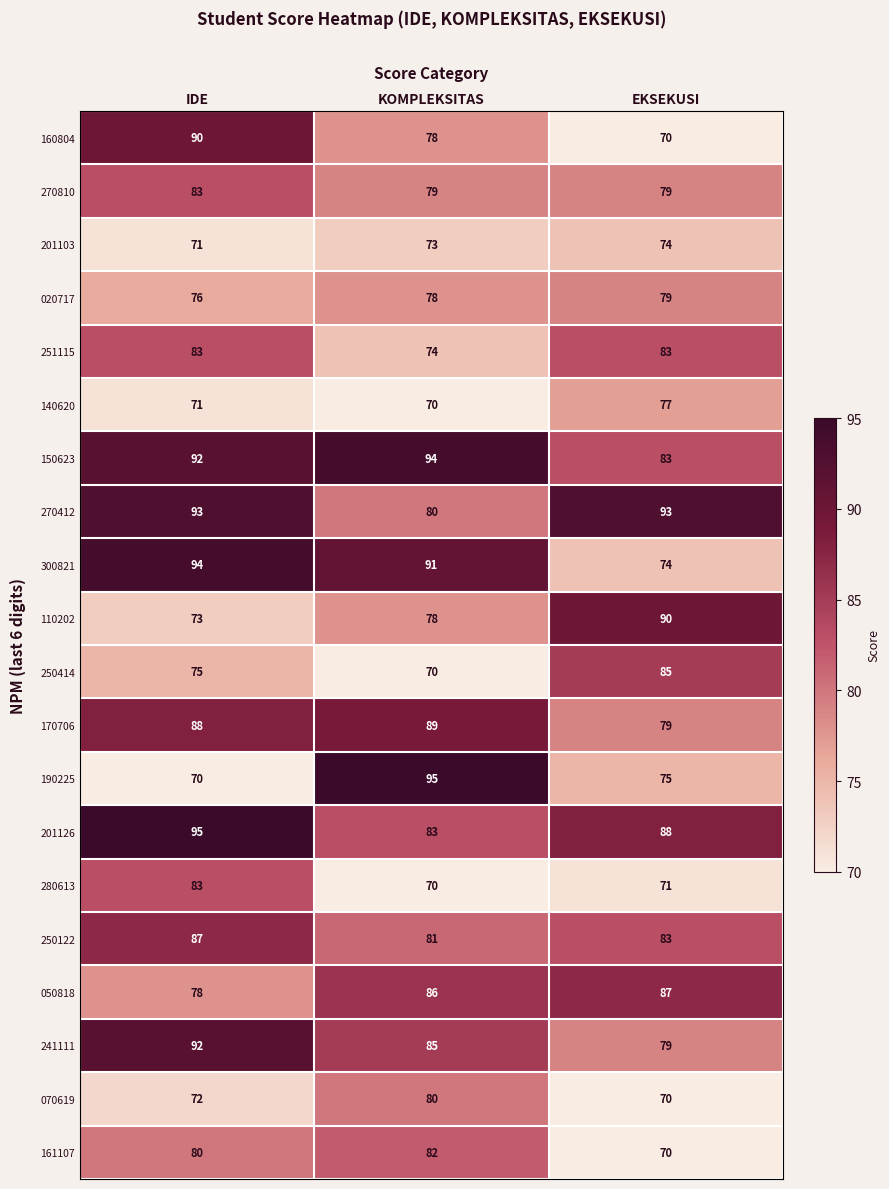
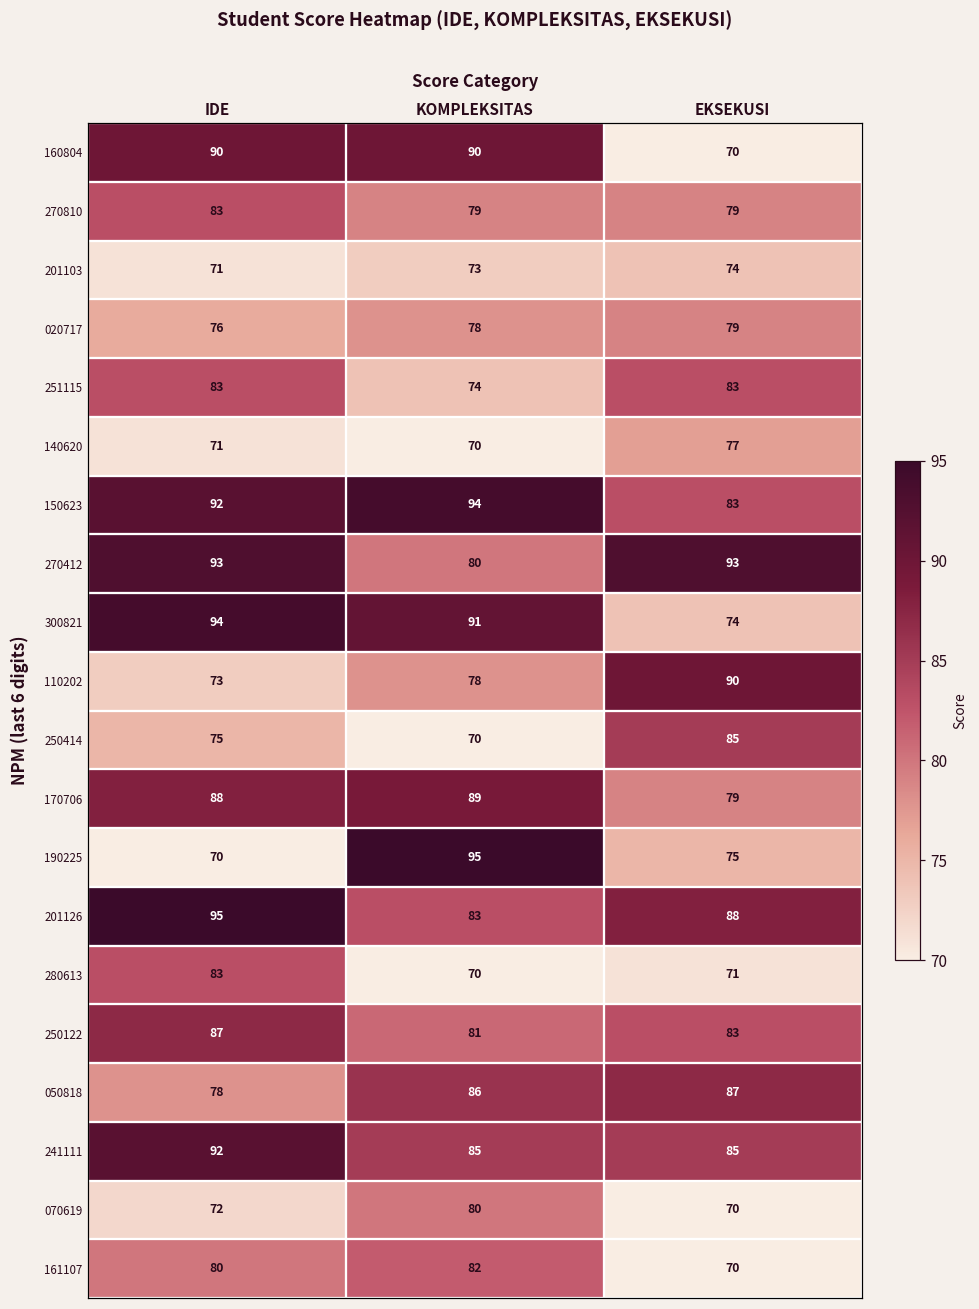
  {
    "160804": {
      "IDE": 90,
-     "KOMPLEKSITAS": 78,
+     "KOMPLEKSITAS": 90,
      "EKSEKUSI": 70
    },
    "270810": {
      "IDE": 83,
      "KOMPLEKSITAS": 79,
      "EKSEKUSI": 79
    },
    "201103": {
      "IDE": 71,
      "KOMPLEKSITAS": 73,
      "EKSEKUSI": 74
    },
    "020717": {
      "IDE": 76,
      "KOMPLEKSITAS": 78,
      "EKSEKUSI": 79
    },
    "251115": {
      "IDE": 83,
      "KOMPLEKSITAS": 74,
      "EKSEKUSI": 83
    },
    "140620": {
      "IDE": 71,
      "KOMPLEKSITAS": 70,
      "EKSEKUSI": 77
    },
    "150623": {
      "IDE": 92,
      "KOMPLEKSITAS": 94,
      "EKSEKUSI": 83
    },
    "270412": {
      "IDE": 93,
      "KOMPLEKSITAS": 80,
      "EKSEKUSI": 93
    },
    "300821": {
      "IDE": 94,
      "KOMPLEKSITAS": 91,
      "EKSEKUSI": 74
    },
    "110202": {
      "IDE": 73,
      "KOMPLEKSITAS": 78,
      "EKSEKUSI": 90
    },
    "250414": {
      "IDE": 75,
      "KOMPLEKSITAS": 70,
      "EKSEKUSI": 85
    },
    "170706": {
      "IDE": 88,
      "KOMPLEKSITAS": 89,
      "EKSEKUSI": 79
    },
    "190225": {
      "IDE": 70,
      "KOMPLEKSITAS": 95,
      "EKSEKUSI": 75
    },
    "201126": {
      "IDE": 95,
      "KOMPLEKSITAS": 83,
      "EKSEKUSI": 88
    },
    "280613": {
      "IDE": 83,
      "KOMPLEKSITAS": 70,
      "EKSEKUSI": 71
    },
    "250122": {
      "IDE": 87,
      "KOMPLEKSITAS": 81,
      "EKSEKUSI": 83
    },
    "050818": {
      "IDE": 78,
      "KOMPLEKSITAS": 86,
      "EKSEKUSI": 87
    },
    "241111": {
      "IDE": 92,
      "KOMPLEKSITAS": 85,
-     "EKSEKUSI": 79
+     "EKSEKUSI": 85
    },
    "070619": {
      "IDE": 72,
      "KOMPLEKSITAS": 80,
      "EKSEKUSI": 70
    },
    "161107": {
      "IDE": 80,
      "KOMPLEKSITAS": 82,
      "EKSEKUSI": 70
    }
  }
